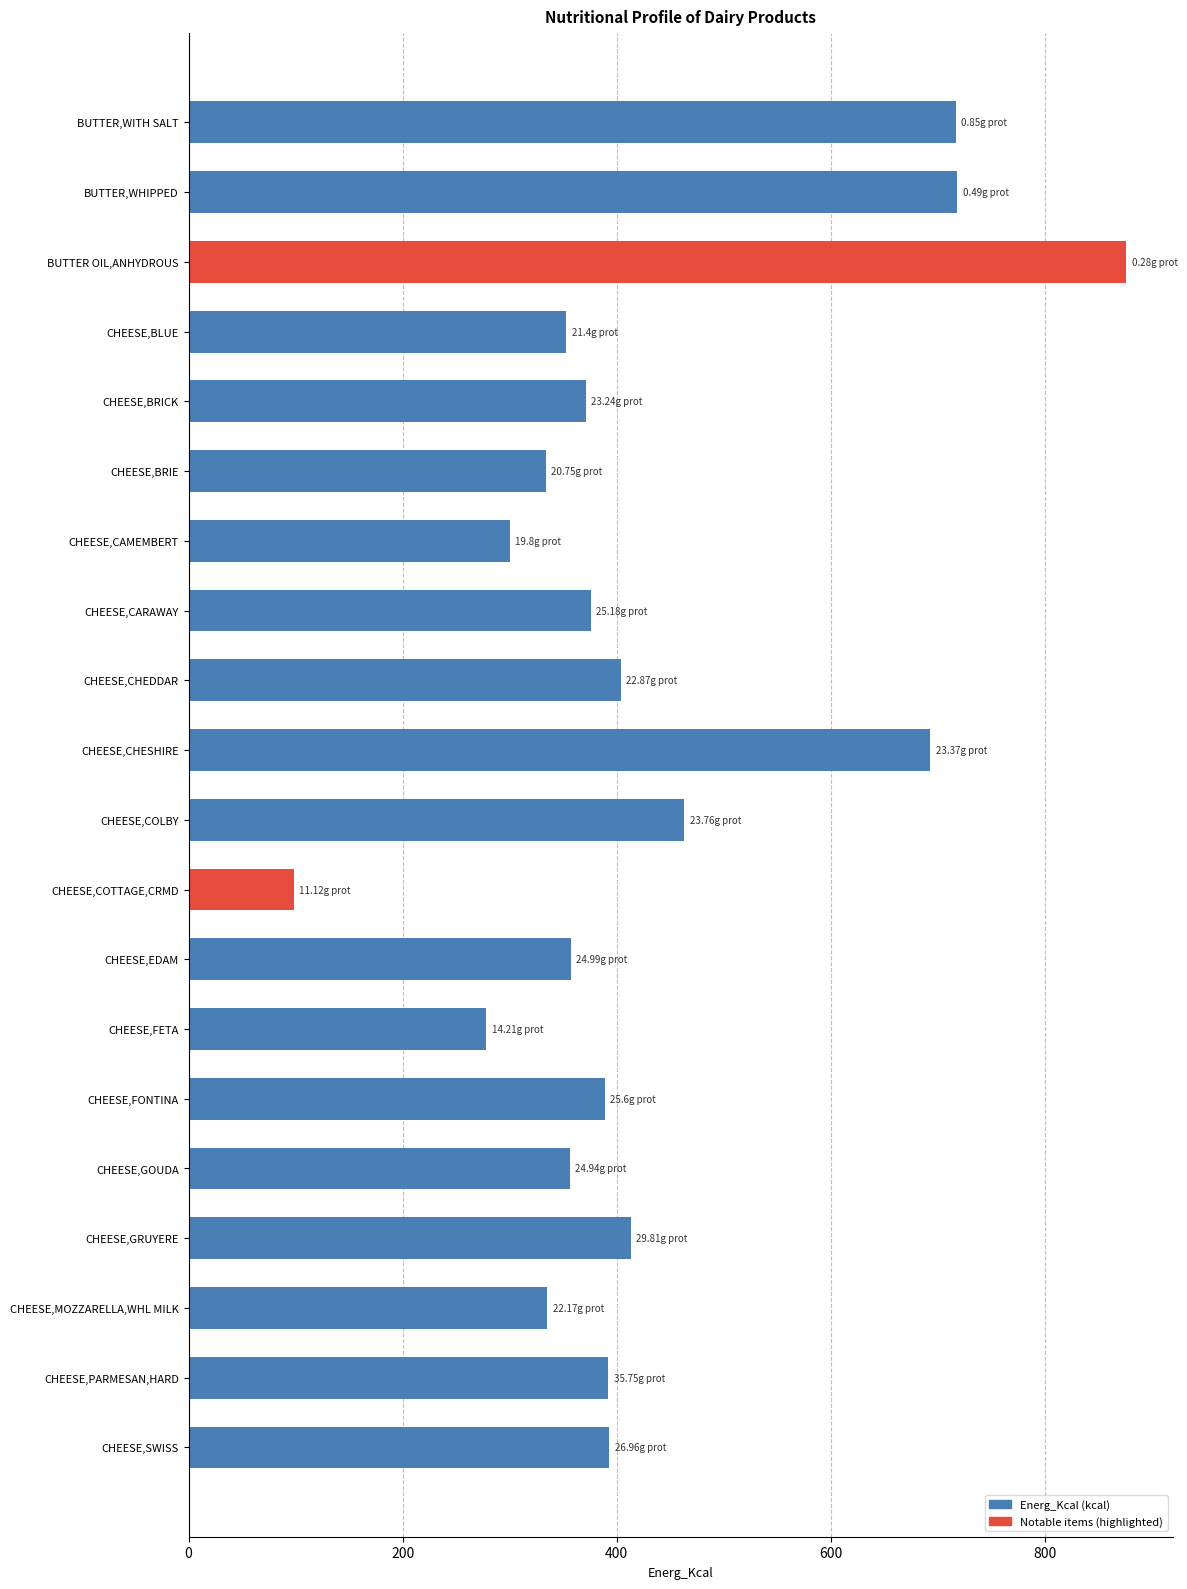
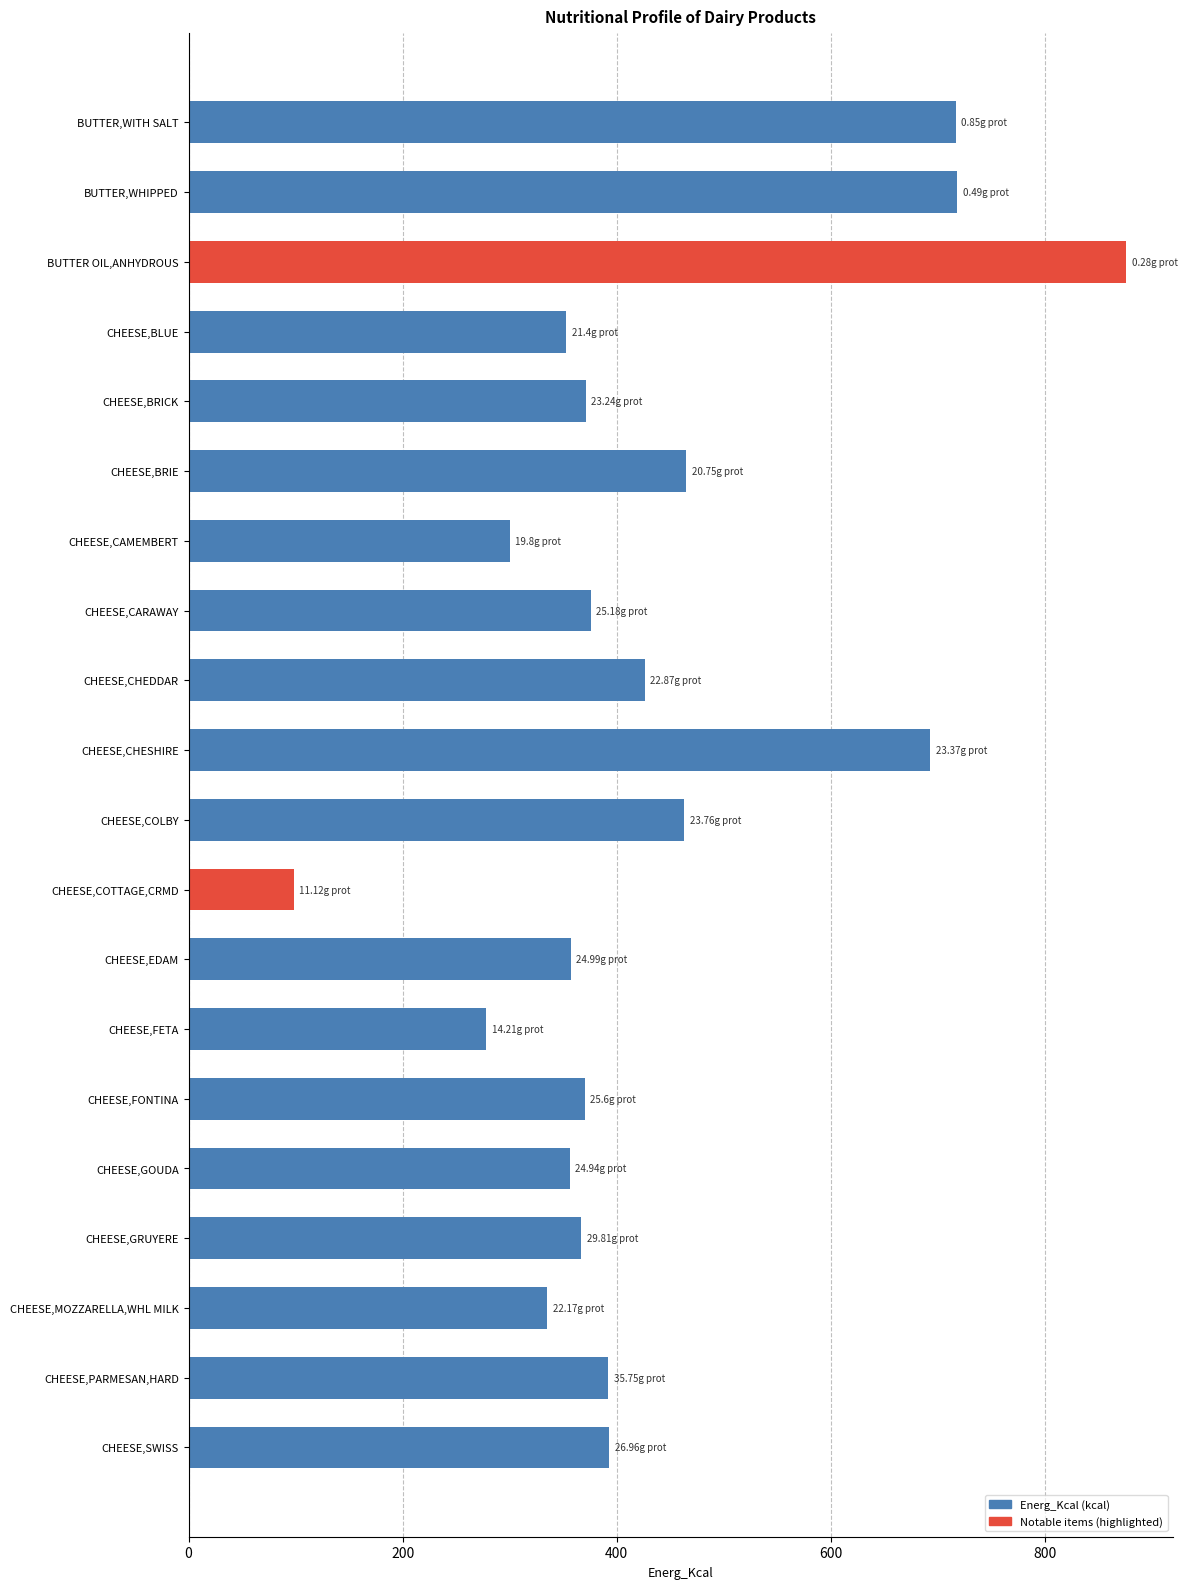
  {
-   "CHEESE,BRIE": 334,
-   "CHEESE,CHEDDAR": 404,
-   "CHEESE,FONTINA": 389,
-   "CHEESE,GRUYERE": 413
+   "CHEESE,BRIE": 465,
+   "CHEESE,CHEDDAR": 426,
+   "CHEESE,FONTINA": 370,
+   "CHEESE,GRUYERE": 367
  }
